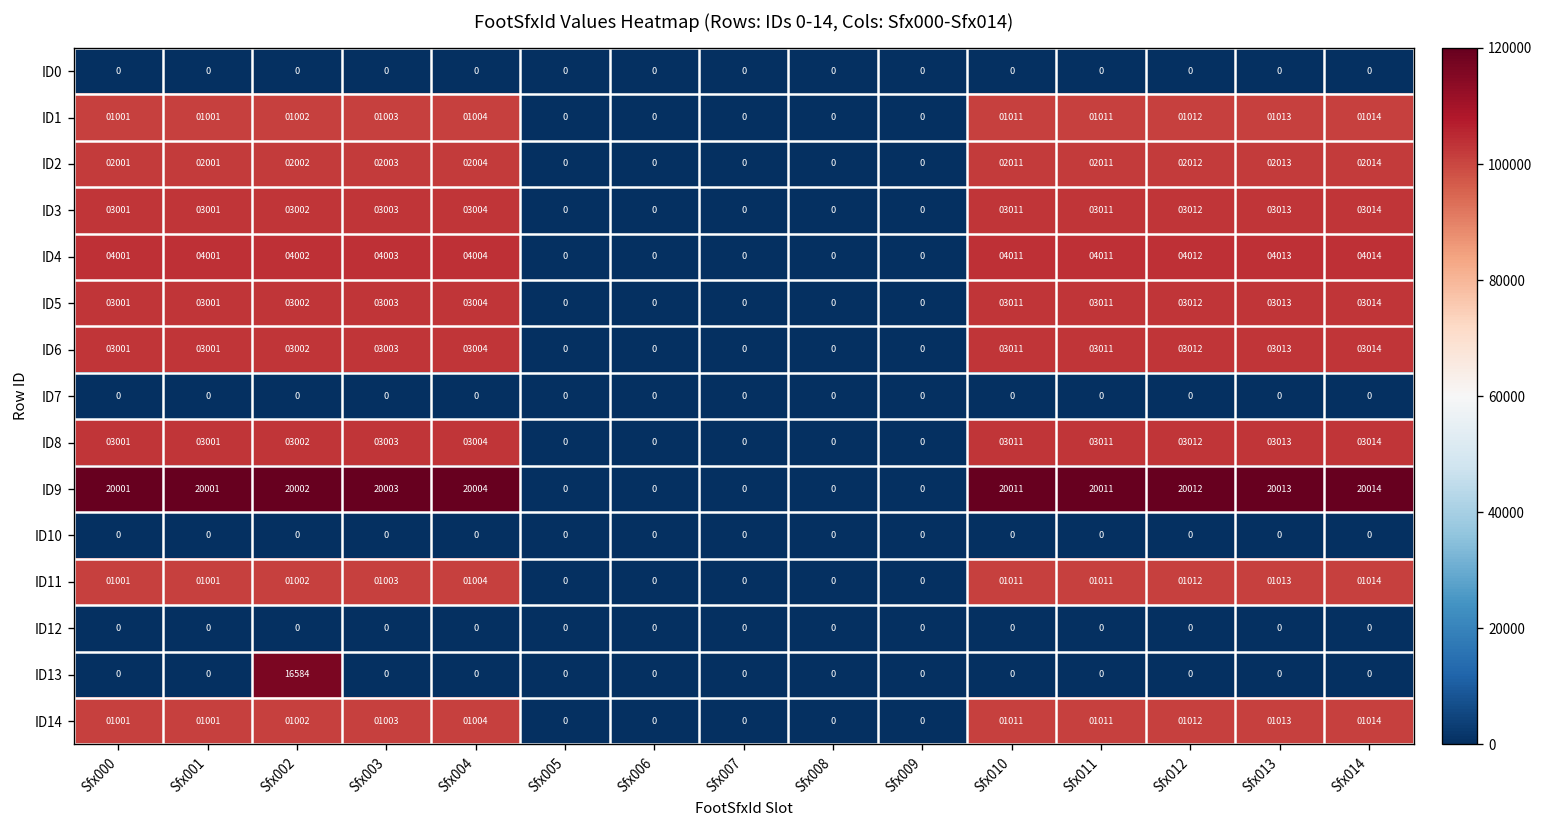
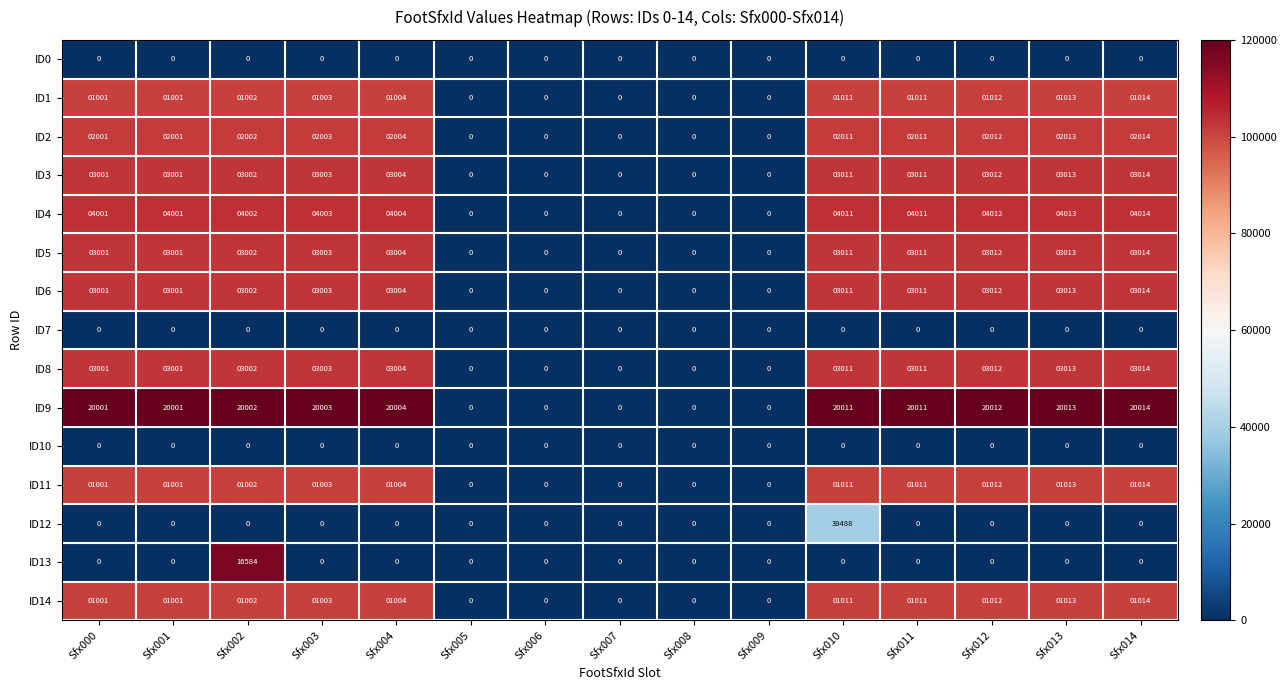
  {
    "ID12": {
      "Sfx000": 0,
      "Sfx001": 0,
      "Sfx002": 0,
      "Sfx003": 0,
      "Sfx004": 0,
      "Sfx005": 0,
      "Sfx006": 0,
      "Sfx007": 0,
      "Sfx008": 0,
      "Sfx009": 0,
-     "Sfx010": 0,
+     "Sfx010": 39488,
      "Sfx011": 0,
      "Sfx012": 0,
      "Sfx013": 0,
      "Sfx014": 0
    }
  }
